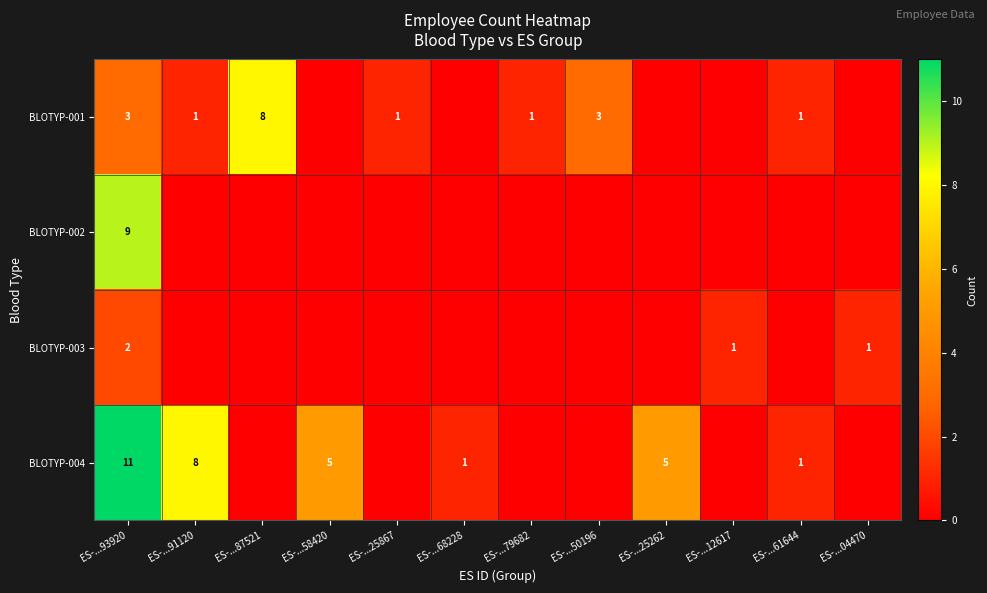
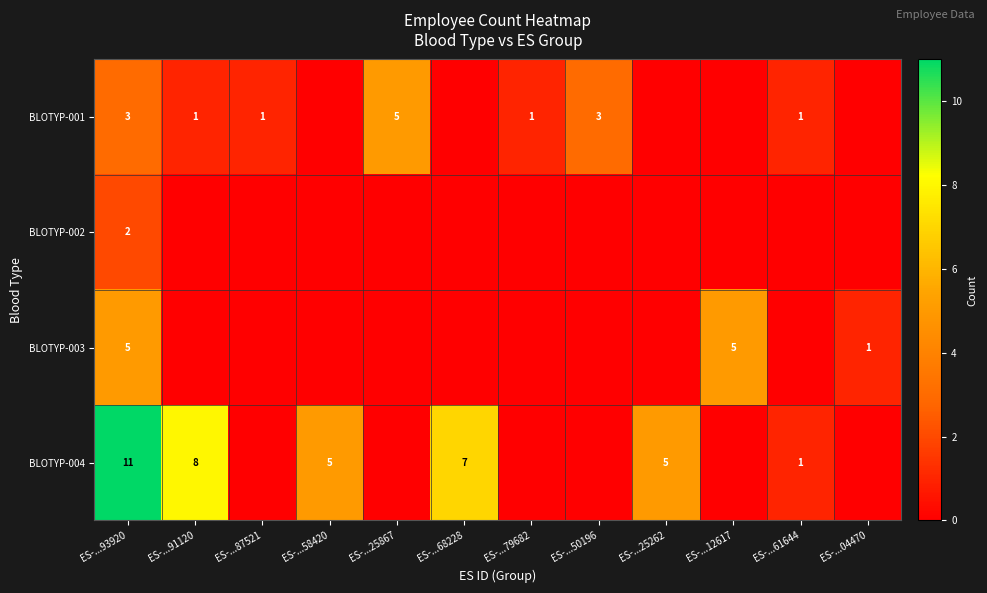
  {
    "BLOTYP-001": {
      "ES-...93920": 3,
      "ES-...91120": 1,
-     "ES-...87521": 8,
-     "ES-...25867": 1,
+     "ES-...87521": 1,
+     "ES-...25867": 5,
      "ES-...79682": 1,
      "ES-...50196": 3,
      "ES-...61644": 1
    },
    "BLOTYP-002": {
-     "ES-...93920": 9
+     "ES-...93920": 2
    },
    "BLOTYP-003": {
-     "ES-...93920": 2,
-     "ES-...12617": 1,
+     "ES-...93920": 5,
+     "ES-...12617": 5,
      "ES-...04470": 1
    },
    "BLOTYP-004": {
      "ES-...93920": 11,
      "ES-...91120": 8,
      "ES-...58420": 5,
-     "ES-...68228": 1,
+     "ES-...68228": 7,
      "ES-...25262": 5,
      "ES-...61644": 1
    }
  }
